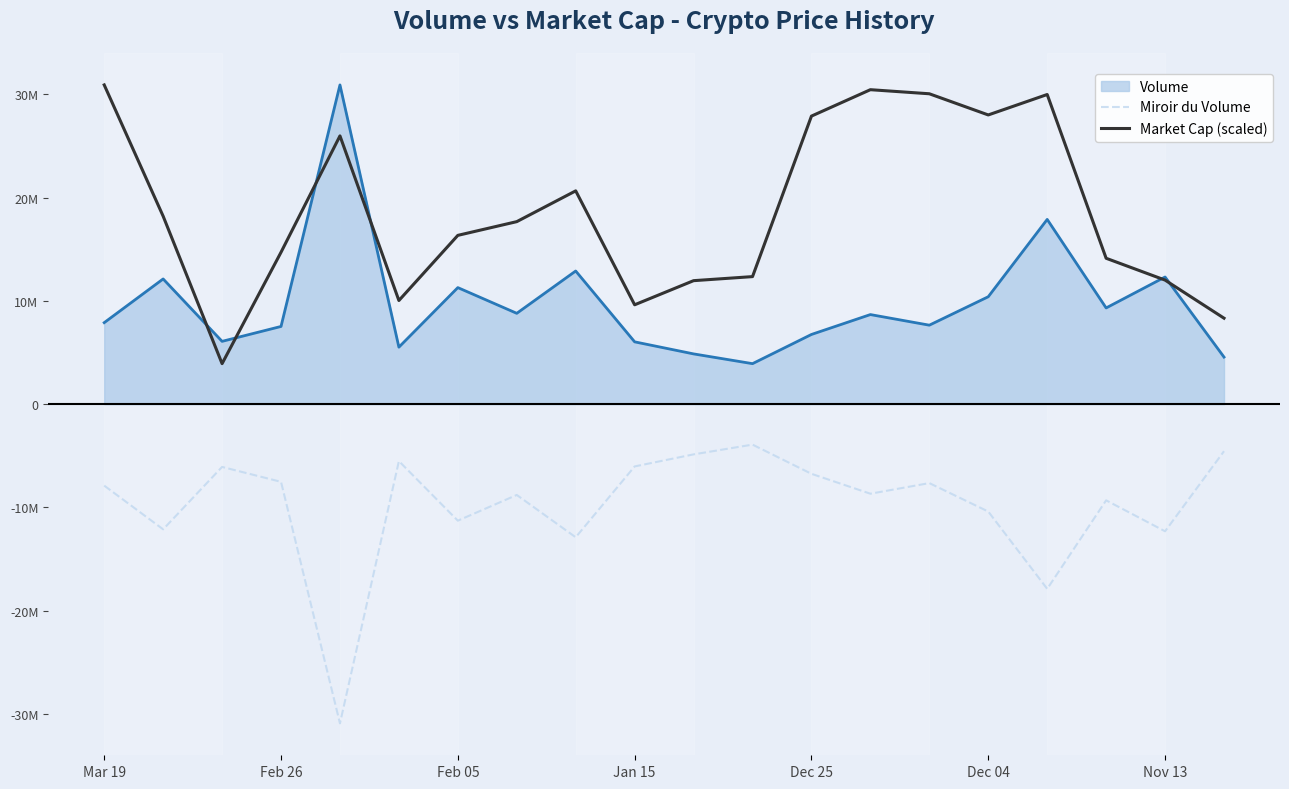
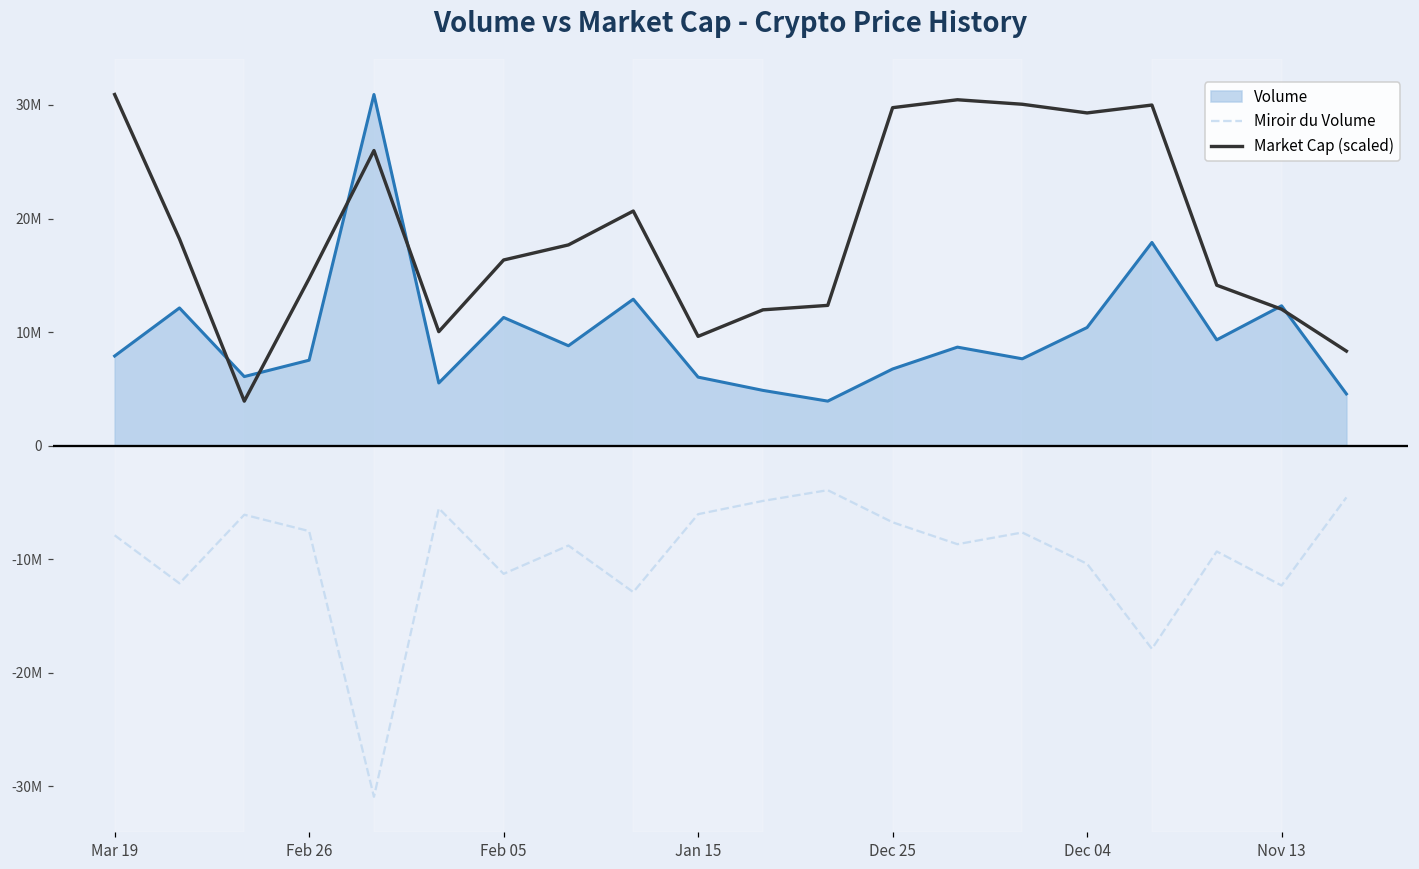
  {
    "Market Cap (scaled)": {
      "Mar 19": 30900000,
      "Feb 26": 14700000,
      "Feb 05": 16300000,
      "Jan 15": 9600000,
-     "Dec 25": 27900000,
-     "Dec 04": 28000000,
+     "Dec 25": 29800000,
+     "Dec 04": 29300000,
      "Nov 13": 12000000
    }
  }
